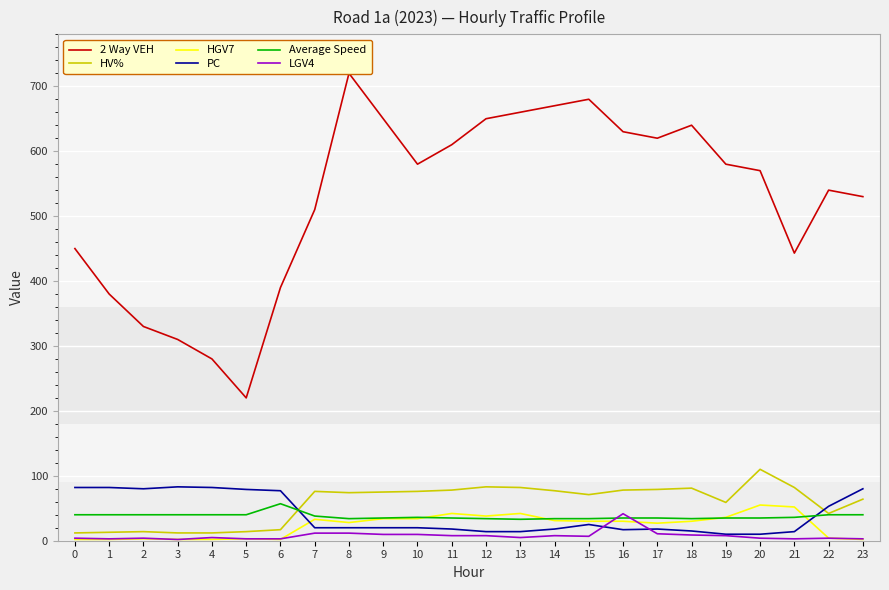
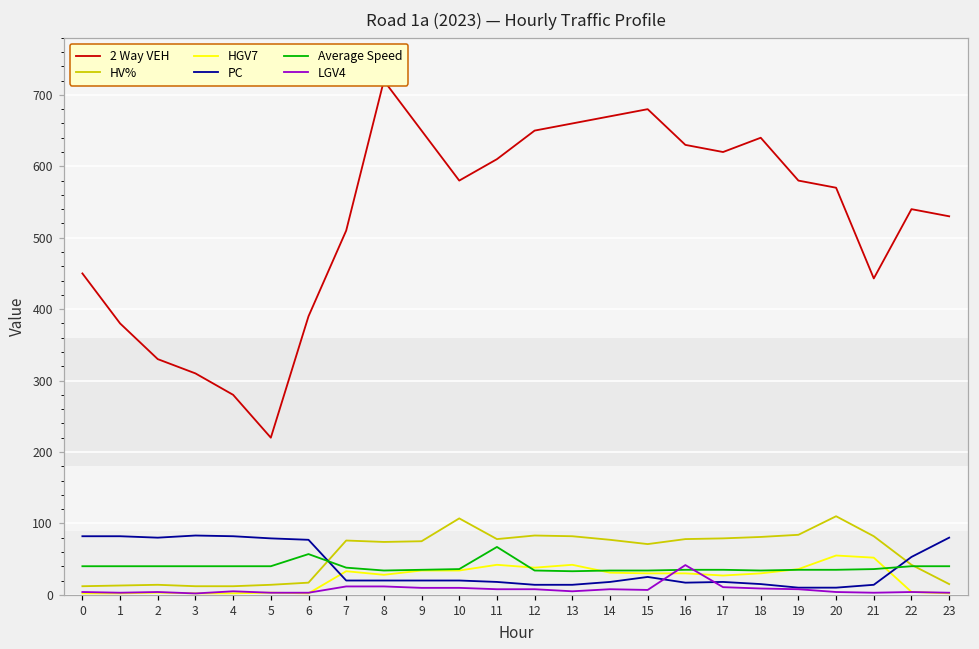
  {
    "2 Way VEH": {
      "0": 450,
      "1": 380,
      "2": 330,
      "3": 310,
      "4": 280,
      "5": 220,
      "6": 390,
      "7": 510,
      "9": 650,
      "10": 580,
      "11": 610,
      "12": 650,
      "13": 660,
      "14": 670,
      "15": 680,
      "16": 630,
      "17": 620,
      "18": 640,
      "19": 580,
      "20": 570,
      "21": 440,
      "22": 540,
      "23": 530
    },
    "HV%": {
      "0": 10,
      "1": 10,
      "2": 10,
      "3": 10,
      "4": 10,
      "5": 10,
      "6": 20,
      "7": 80,
      "8": 70,
      "9": 80,
-     "10": 80,
+     "10": 110,
      "11": 80,
      "12": 80,
      "13": 80,
      "14": 80,
      "15": 70,
      "16": 80,
      "17": 80,
      "18": 80,
-     "19": 60,
+     "19": 80,
      "20": 110,
      "21": 80,
-     "23": 60
+     "23": 20
    },
    "HGV7": {
      "7": 30,
      "8": 30,
      "11": 40,
      "13": 40,
      "15": 30,
      "16": 30,
      "17": 30,
      "18": 30,
      "20": 60,
      "21": 50
    },
    "PC": {
      "0": 80,
      "1": 80,
      "2": 80,
      "3": 80,
      "4": 80,
      "5": 80,
      "6": 80,
      "7": 20,
      "8": 20,
      "9": 20,
      "10": 20,
      "11": 20,
      "12": 10,
      "13": 10,
      "14": 20,
      "15": 30,
      "16": 20,
      "17": 20,
      "18": 20,
      "20": 10,
      "21": 10,
      "22": 50,
      "23": 80
    },
    "Average Speed": {
      "0": 40,
      "1": 40,
      "2": 40,
      "3": 40,
      "4": 40,
      "5": 40,
      "6": 60,
      "7": 40,
      "8": 30,
-     "11": 40,
+     "11": 70,
      "13": 30,
      "15": 30,
      "16": 40,
      "17": 40,
      "18": 30,
      "20": 40,
      "21": 40,
      "23": 40
    },
    "LGV4": {
      "7": 10,
      "8": 10,
      "9": 10,
      "10": 10,
      "11": 10,
      "12": 10,
      "13": 0,
      "14": 10,
      "15": 10,
      "16": 40,
      "17": 10,
      "18": 10,
      "20": 0,
      "21": 0
    }
  }
